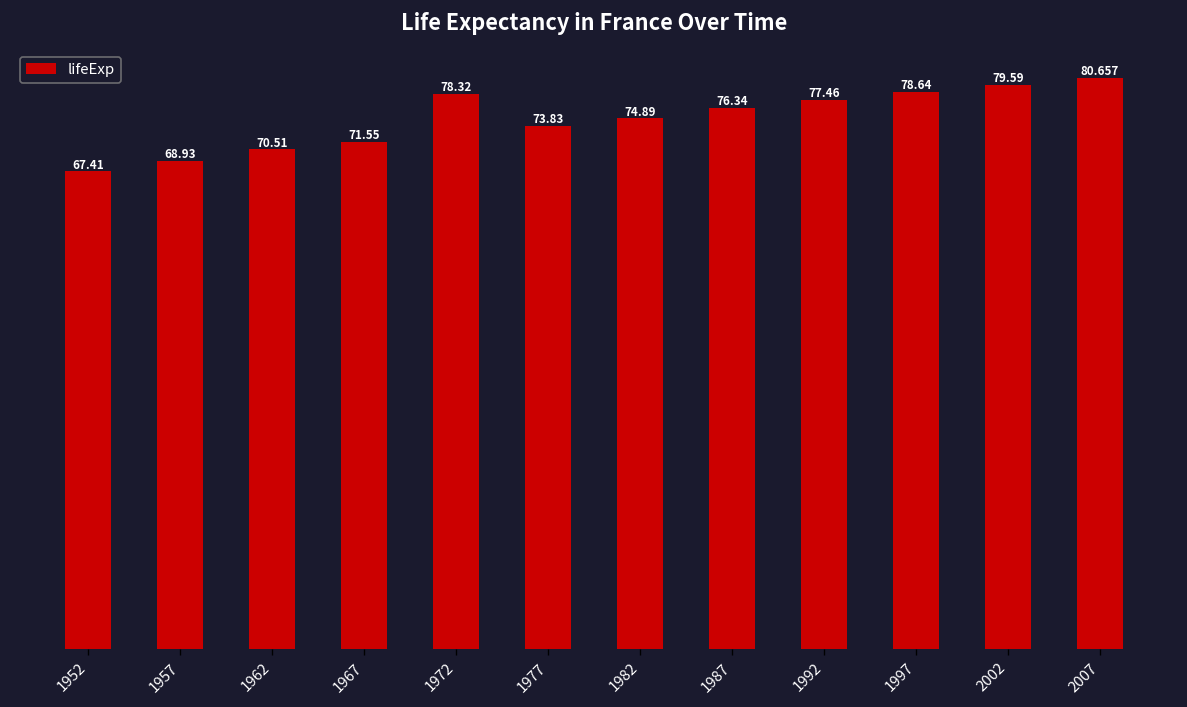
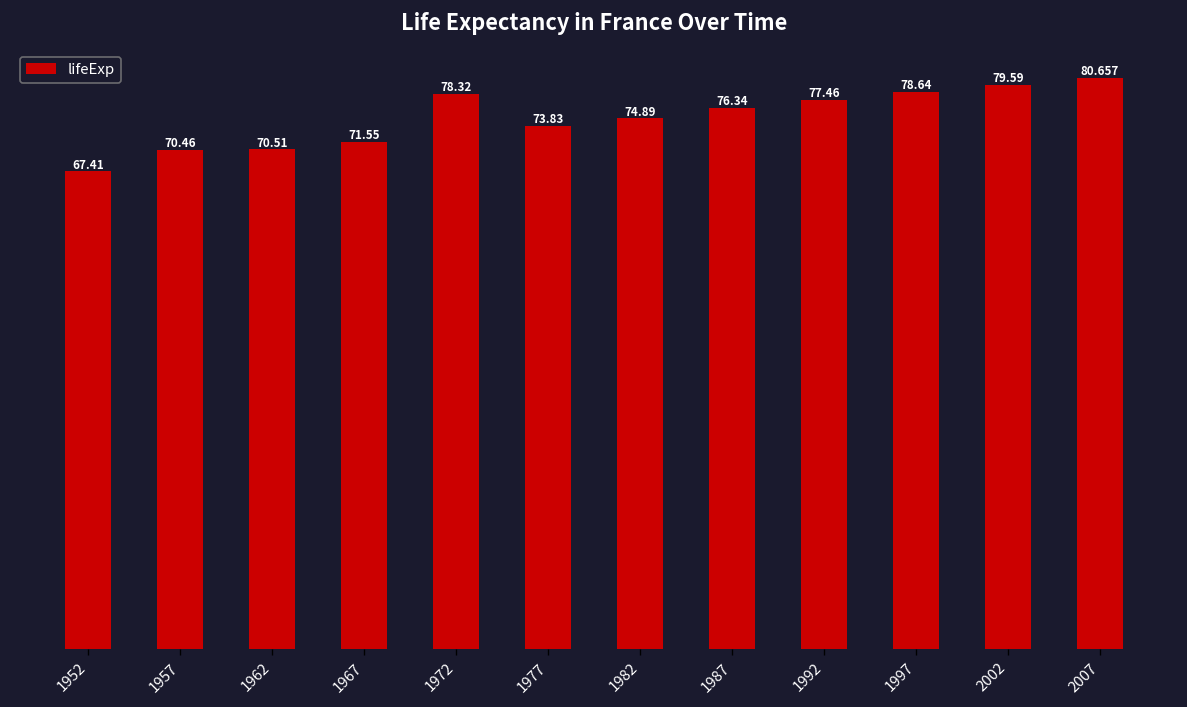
  {
    "1952": 67.41,
-   "1957": 68.93,
+   "1957": 70.46,
    "1962": 70.51,
    "1967": 71.55,
    "1972": 78.32,
    "1977": 73.83,
    "1982": 74.89,
    "1987": 76.34,
    "1992": 77.46,
    "1997": 78.64,
    "2002": 79.59,
    "2007": 80.657
  }
